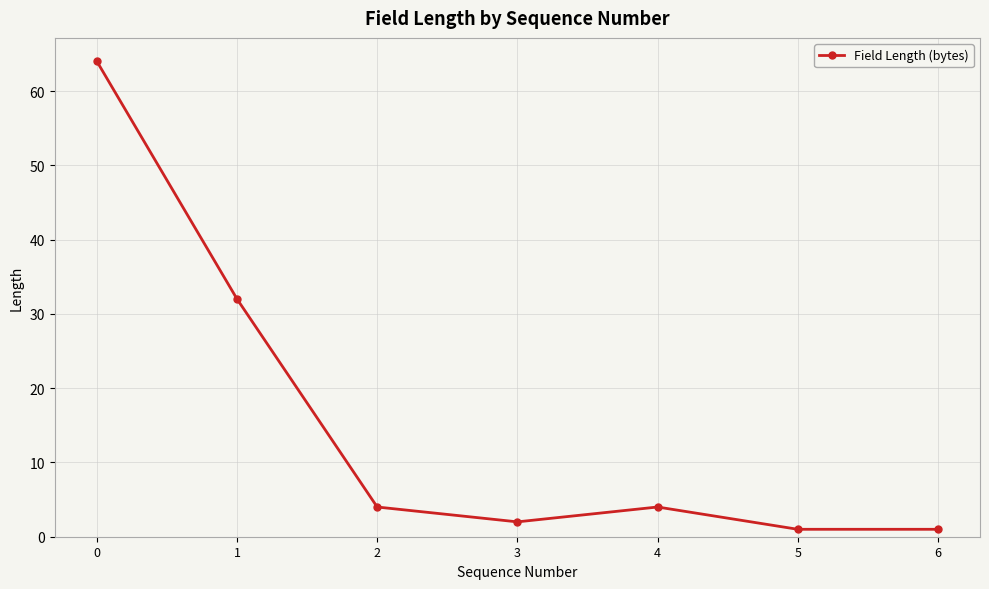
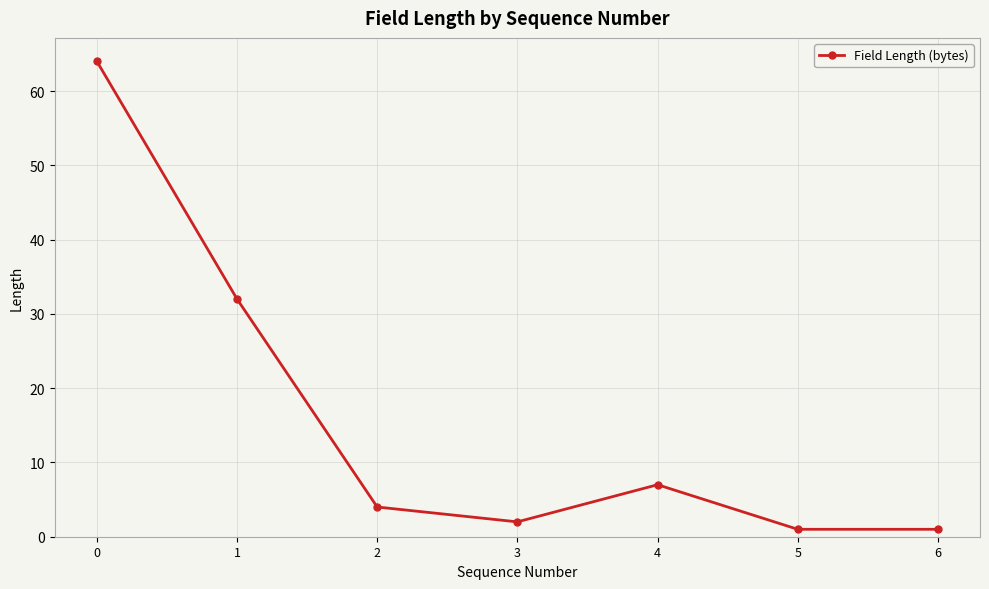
  {
    "0": 64,
    "1": 32,
    "2": 4,
    "3": 2,
-   "4": 4,
+   "4": 7,
    "5": 1,
    "6": 1
  }
